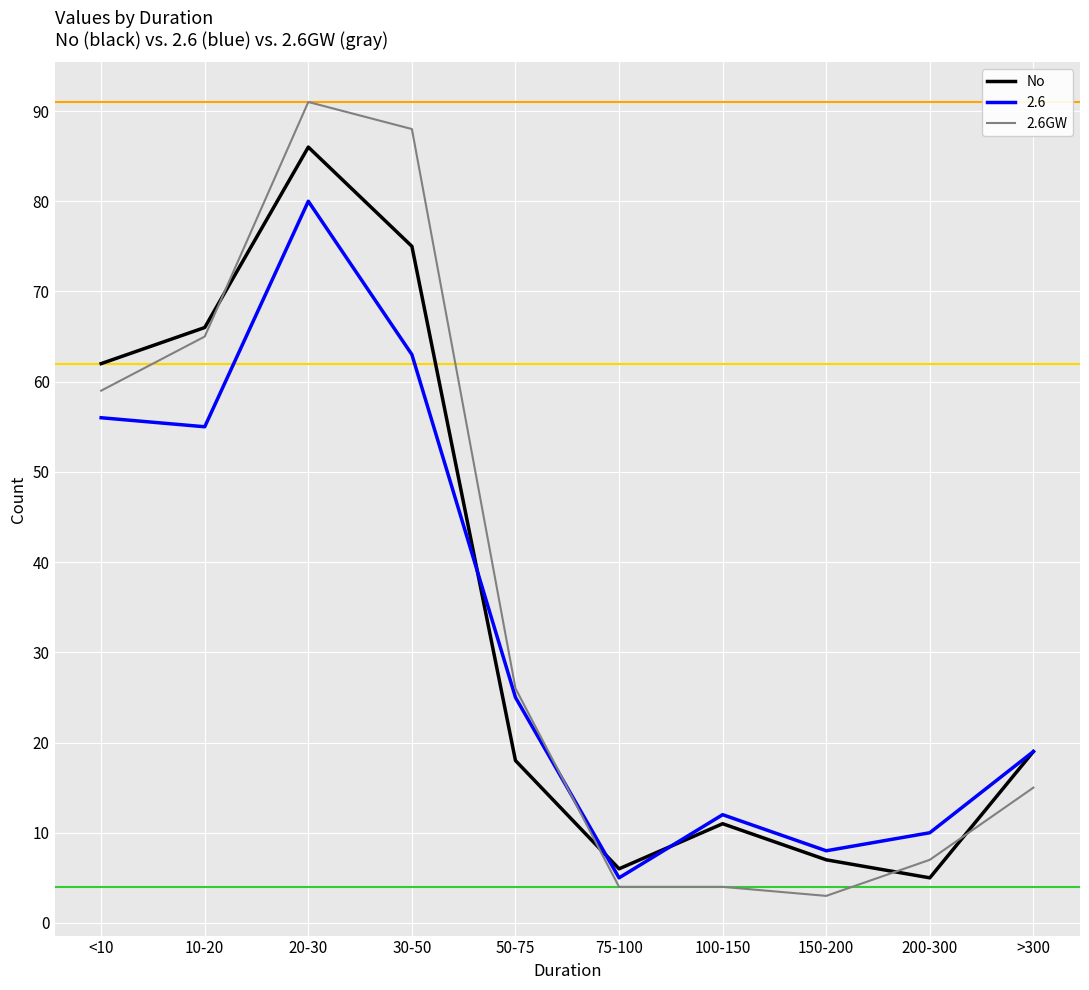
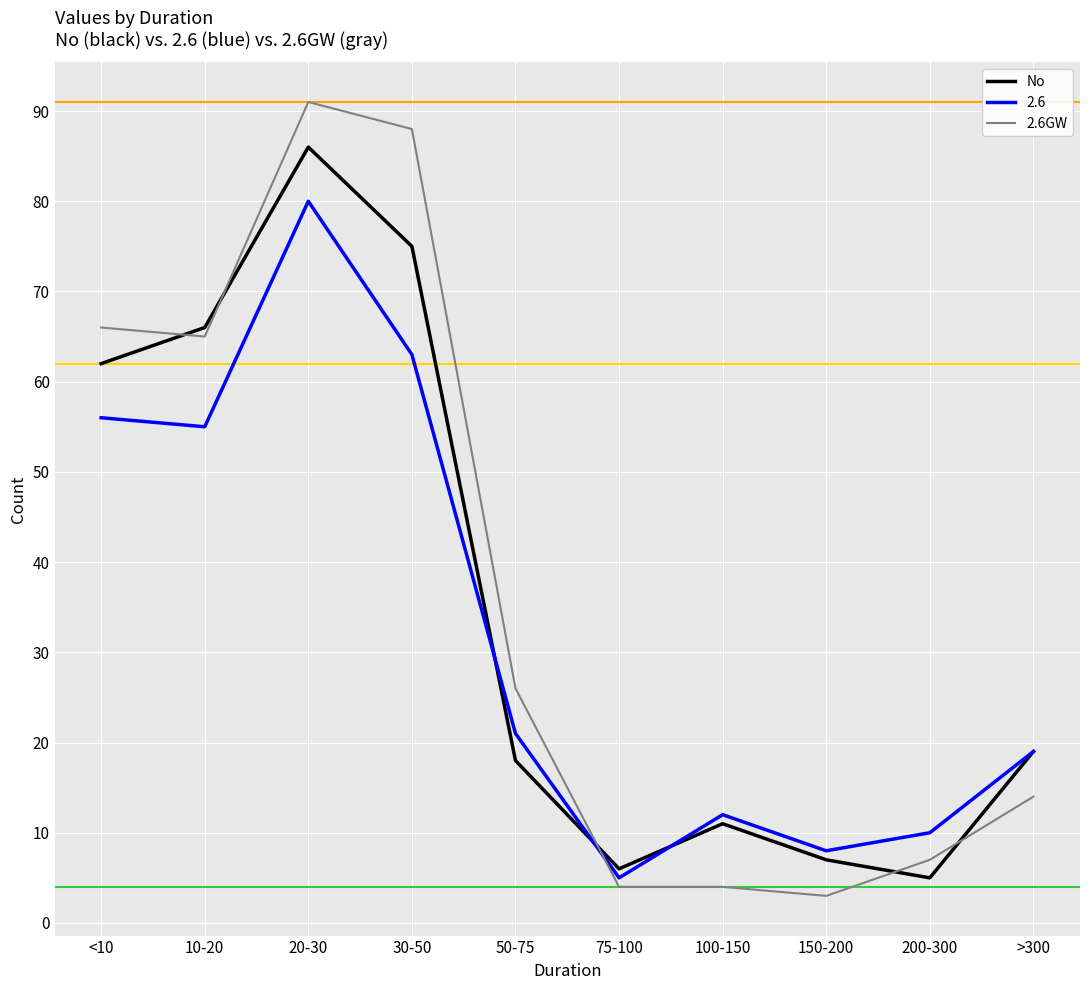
  {
    "No": {
      "<10": 62,
      "10-20": 66,
      "20-30": 86,
      "30-50": 75,
      "50-75": 18,
      "75-100": 6,
      "100-150": 11,
      "150-200": 7,
      "200-300": 5
    },
    "2.6": {
      "<10": 56,
      "10-20": 55,
      "20-30": 80,
      "30-50": 63,
-     "50-75": 25,
+     "50-75": 21,
      "75-100": 5,
      "100-150": 12,
      "150-200": 8,
      "200-300": 10
    },
    "2.6GW": {
-     "<10": 59,
+     "<10": 66,
      "10-20": 65,
      "20-30": 91,
      "30-50": 88,
      "50-75": 26,
      "75-100": 4,
      "100-150": 4,
      "150-200": 3,
      "200-300": 7,
-     ">300": 15
+     ">300": 14
    }
  }
